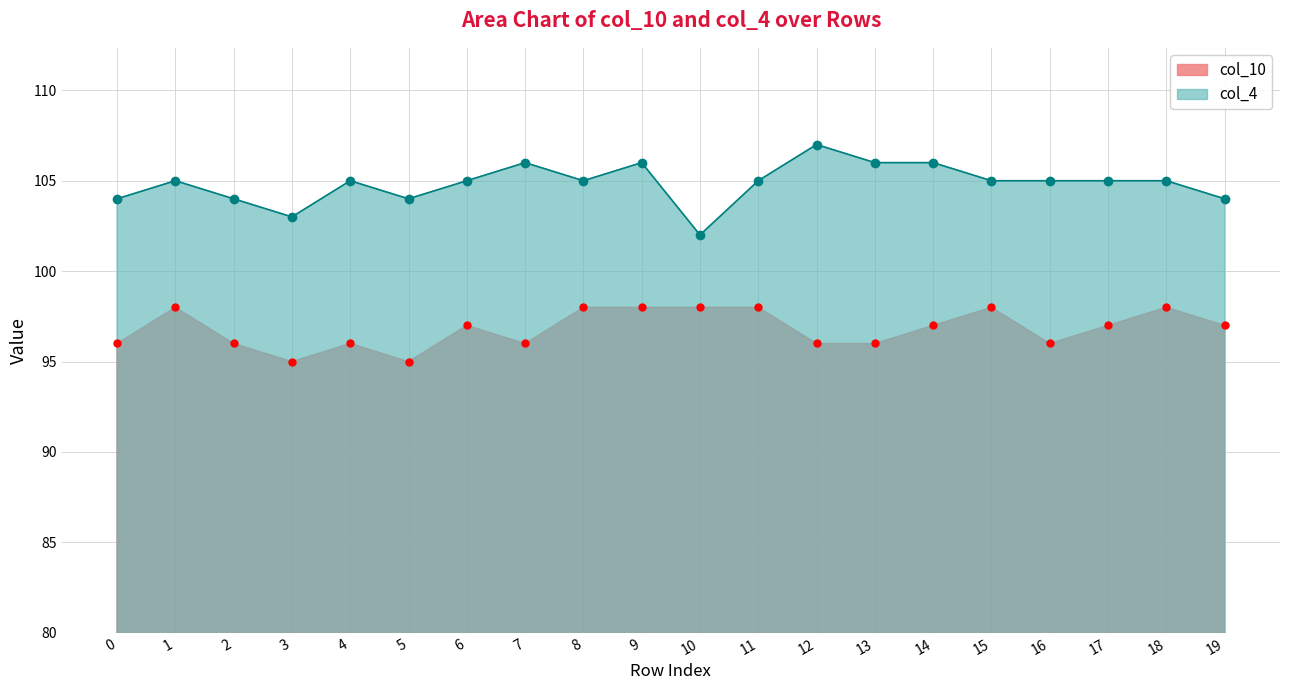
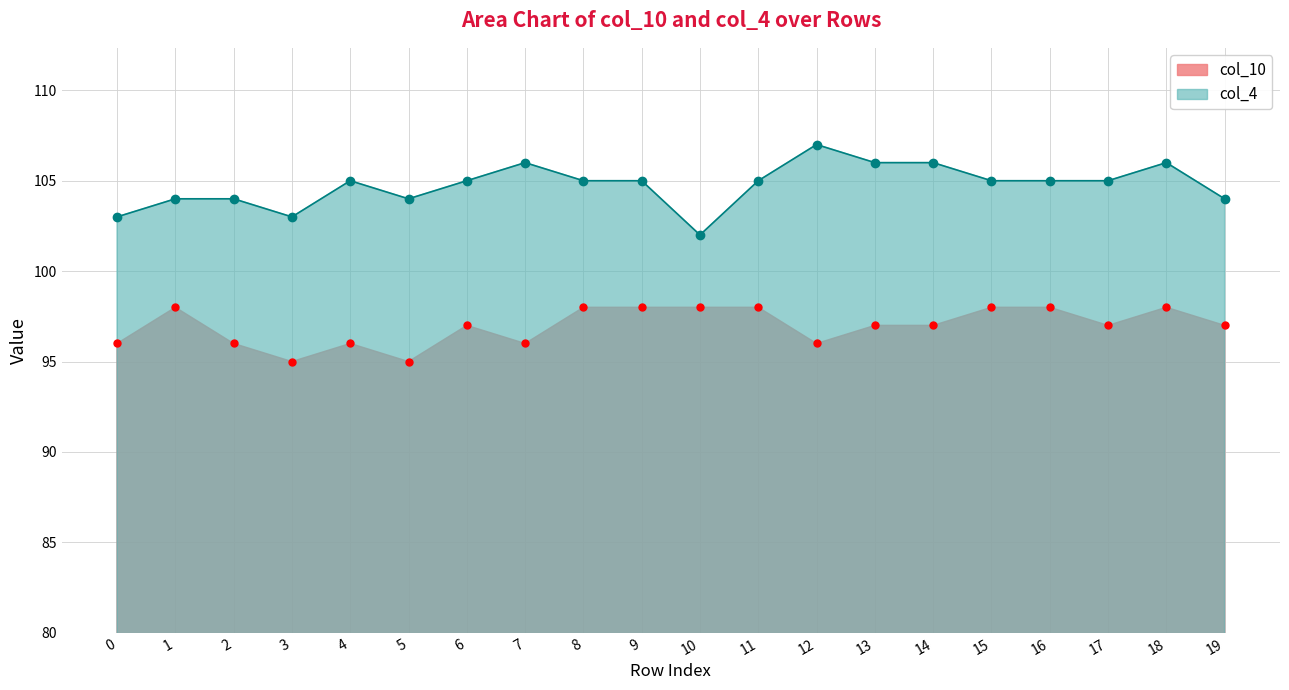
  {
    "col_10": {
      "0": 96,
      "1": 98,
      "2": 96,
      "3": 95,
      "4": 96,
      "5": 95,
      "6": 97,
      "7": 96,
      "8": 98,
      "9": 98,
      "10": 98,
      "11": 98,
      "12": 96,
-     "13": 96,
+     "13": 97,
      "14": 97,
      "15": 98,
-     "16": 96,
+     "16": 98,
      "17": 97,
      "18": 98,
      "19": 97
    },
    "col_4": {
-     "0": 104,
-     "1": 105,
+     "0": 103,
+     "1": 104,
      "2": 104,
      "3": 103,
      "4": 105,
      "5": 104,
      "6": 105,
      "7": 106,
      "8": 105,
-     "9": 106,
+     "9": 105,
      "10": 102,
      "11": 105,
      "12": 107,
      "13": 106,
      "14": 106,
      "15": 105,
      "16": 105,
      "17": 105,
-     "18": 105,
+     "18": 106,
      "19": 104
    }
  }
